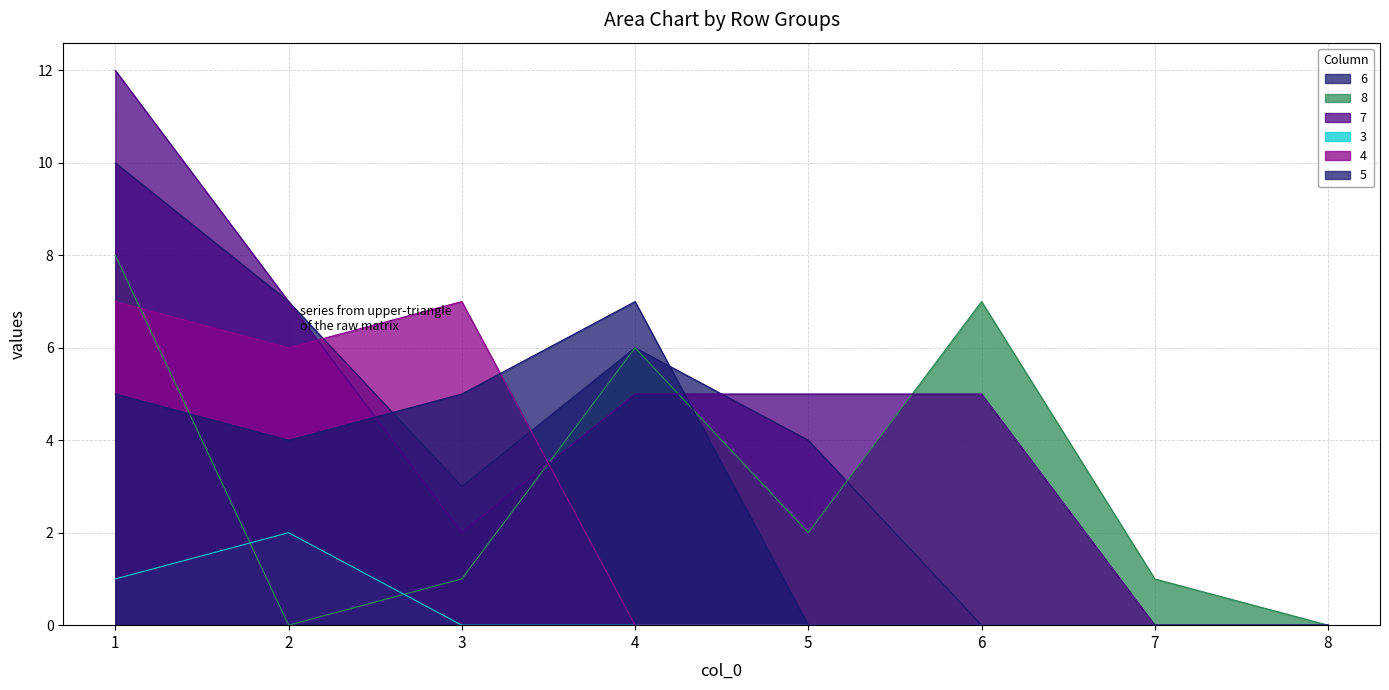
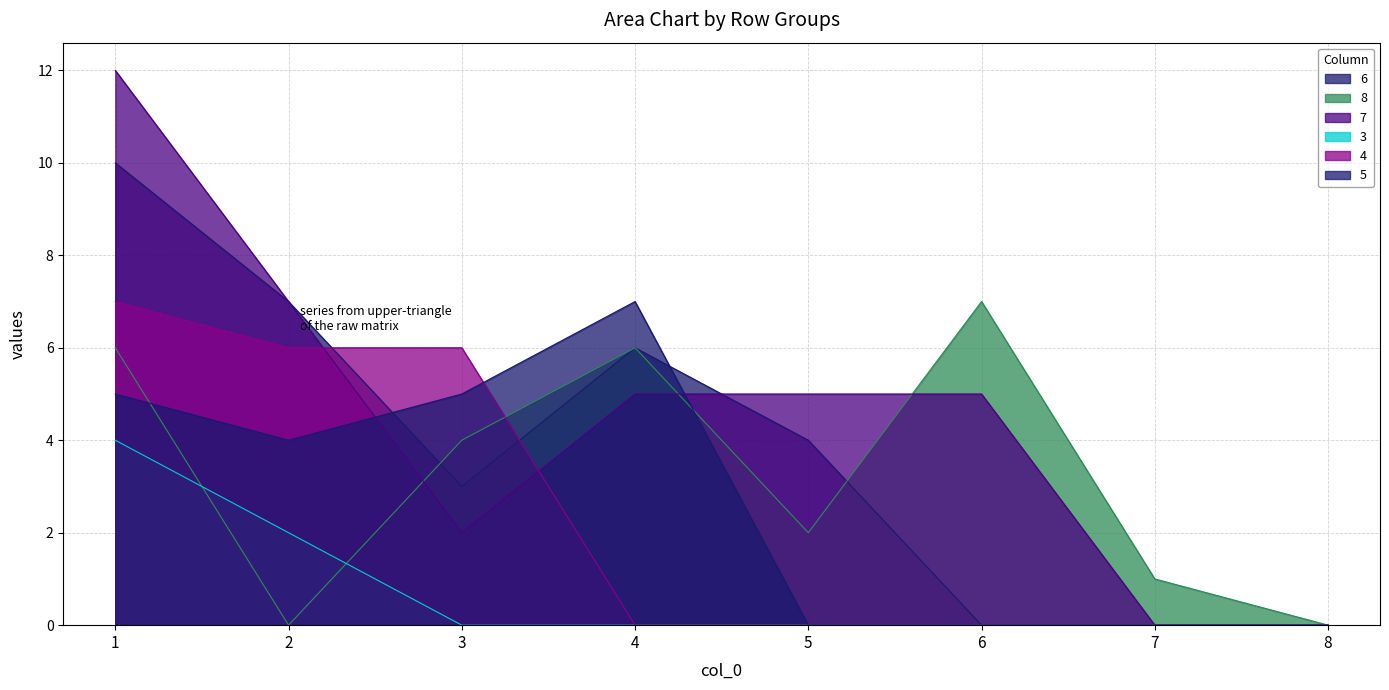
  {
    "8": {
-     "1": 8,
+     "1": 6,
      "2": 0,
-     "3": 1,
+     "3": 4,
      "5": 2,
      "6": 7,
      "7": 1
    },
    "3": {
-     "1": 1,
+     "1": 4,
      "2": 2,
      "3": 0
    },
    "4": {
      "1": 7,
      "2": 6,
-     "3": 7
+     "3": 6
    }
  }
